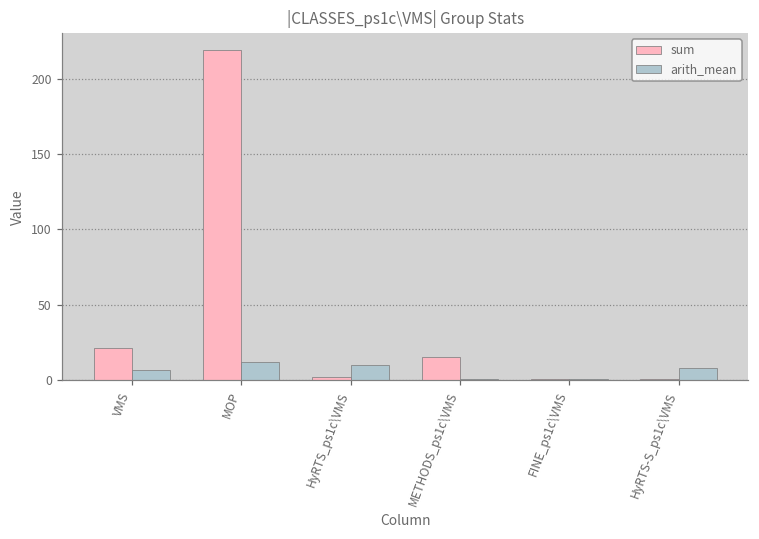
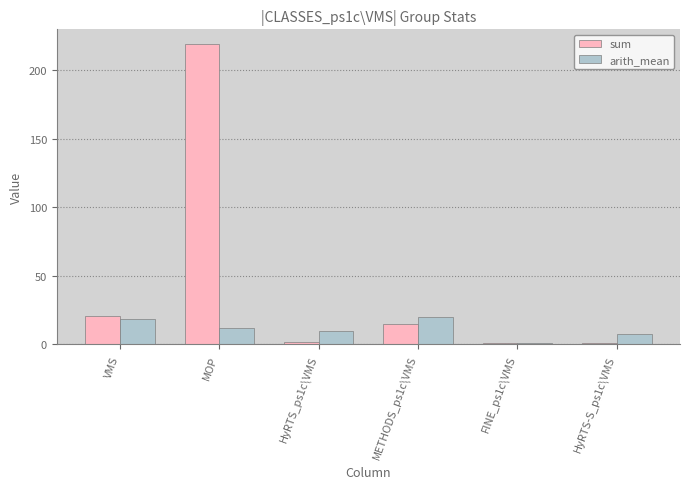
  {
    "sum": {
      "VMS": 21,
      "MOP": 219,
      "HyRTS_ps1c\\VMS": 2,
      "METHODS_ps1c\\VMS": 15
    },
    "arith_mean": {
-     "VMS": 7,
+     "VMS": 18,
      "MOP": 12,
      "HyRTS_ps1c\\VMS": 10,
-     "METHODS_ps1c\\VMS": 1,
+     "METHODS_ps1c\\VMS": 20,
      "HyRTS-S_ps1c\\VMS": 8
    }
  }
